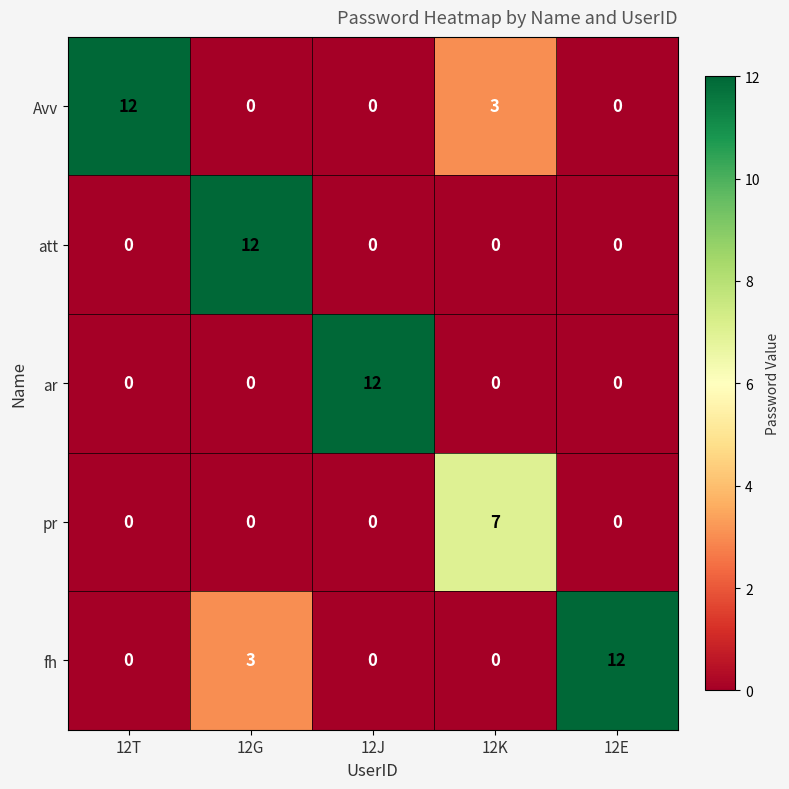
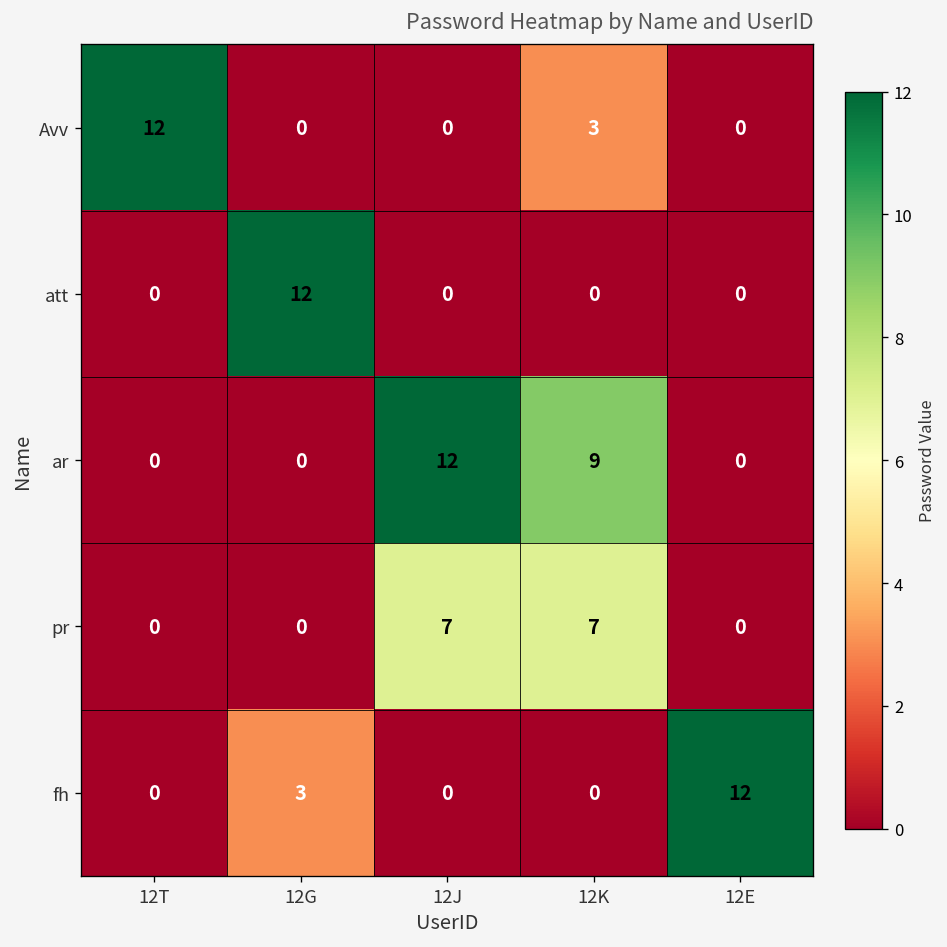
  {
    "Avv": {
      "12T": 12,
      "12G": 0,
      "12J": 0,
      "12K": 3,
      "12E": 0
    },
    "att": {
      "12T": 0,
      "12G": 12,
      "12J": 0,
      "12K": 0,
      "12E": 0
    },
    "ar": {
      "12T": 0,
      "12G": 0,
      "12J": 12,
-     "12K": 0,
+     "12K": 9,
      "12E": 0
    },
    "pr": {
      "12T": 0,
      "12G": 0,
-     "12J": 0,
+     "12J": 7,
      "12K": 7,
      "12E": 0
    },
    "fh": {
      "12T": 0,
      "12G": 3,
      "12J": 0,
      "12K": 0,
      "12E": 12
    }
  }
